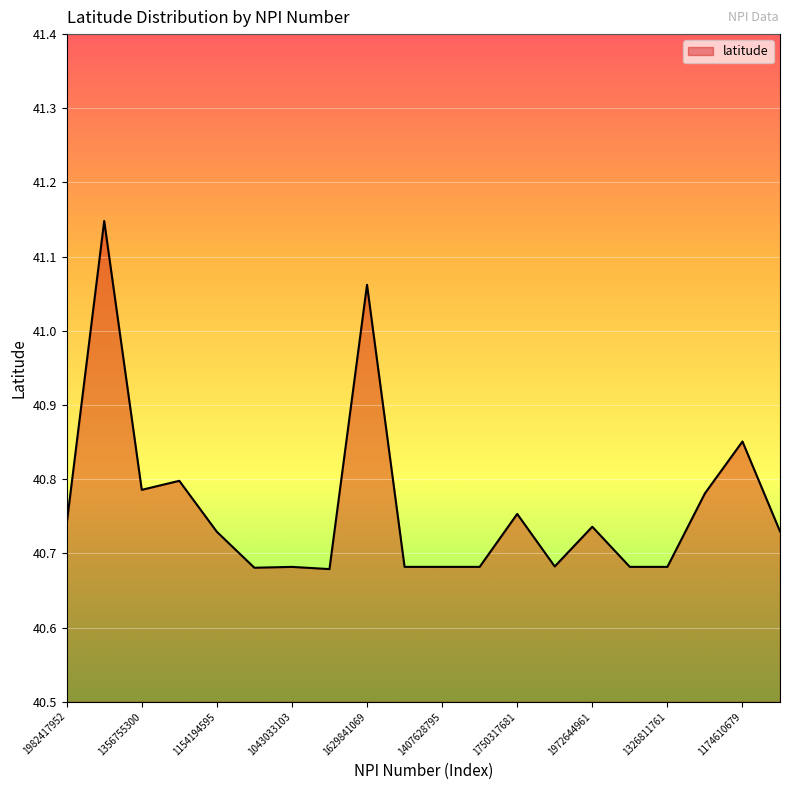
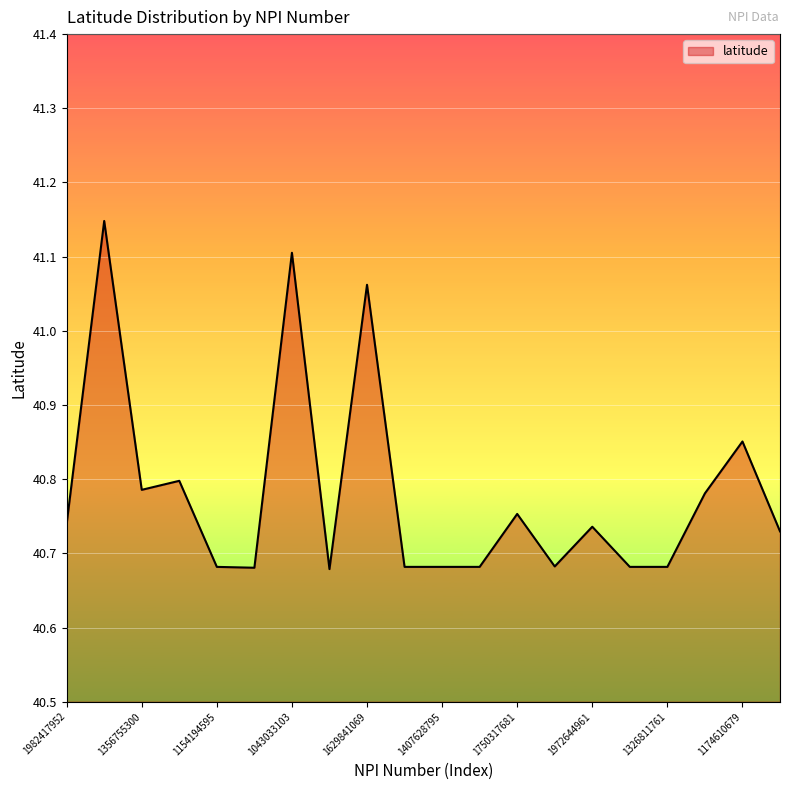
  {
    "1982417952": 40.74,
    "1356755300": 40.79,
-   "1154194595": 40.73,
-   "1043033103": 40.68,
+   "1154194595": 40.68,
+   "1043033103": 41.11,
    "1629841069": 41.06,
    "1407628795": 40.68,
    "1750317681": 40.75,
    "1972644961": 40.74,
    "1326811761": 40.68,
    "1174610679": 40.85
  }
